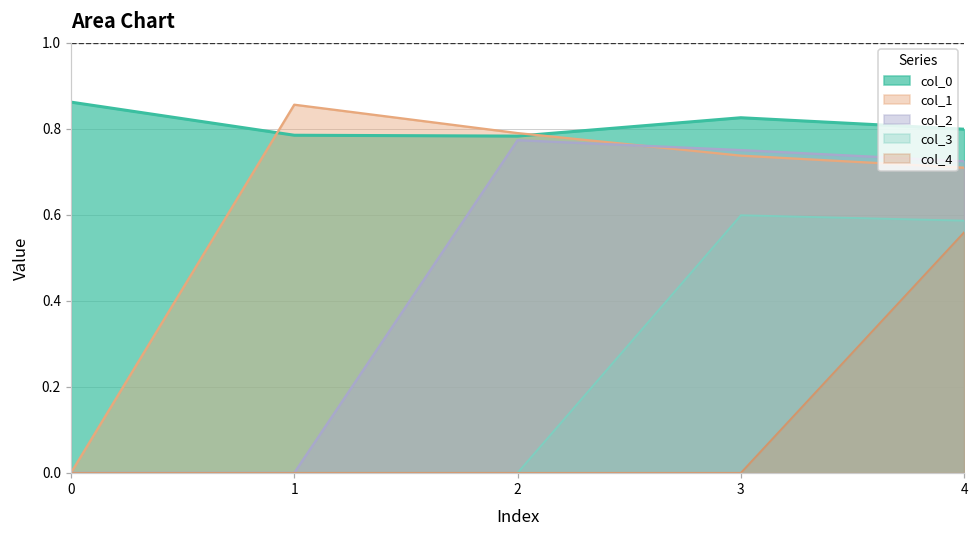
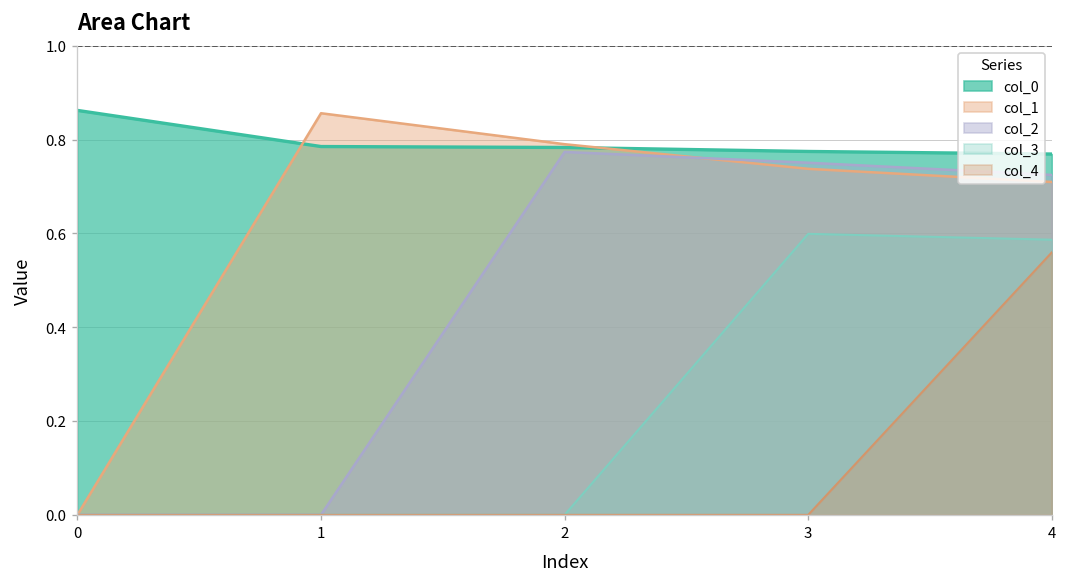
  {
    "col_0": {
      "0": 0.86,
      "1": 0.79,
      "2": 0.78,
-     "3": 0.83,
-     "4": 0.80
+     "3": 0.77,
+     "4": 0.77
    }
  }
